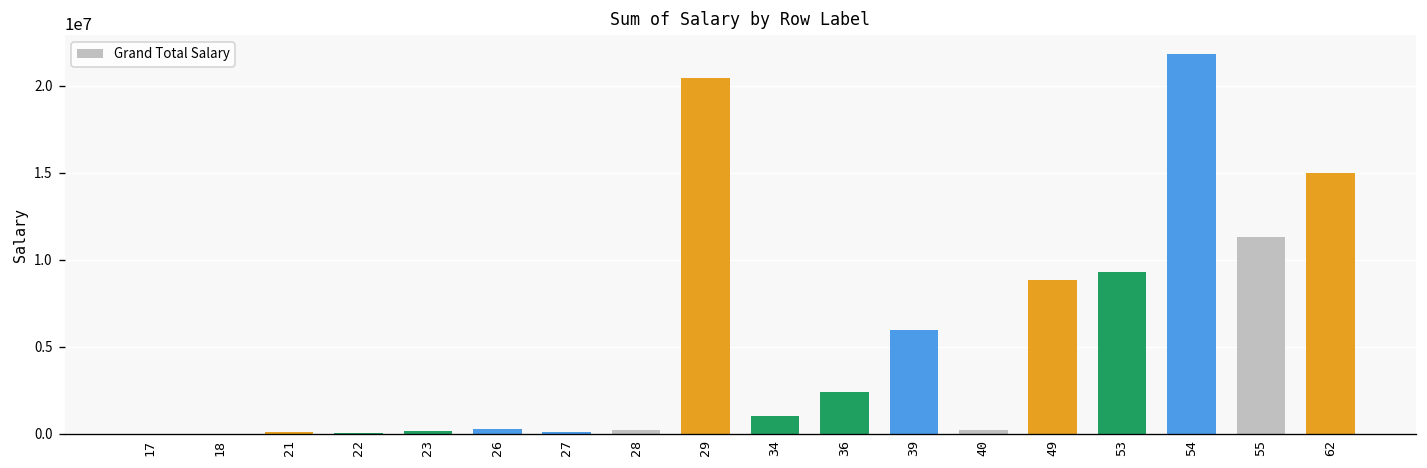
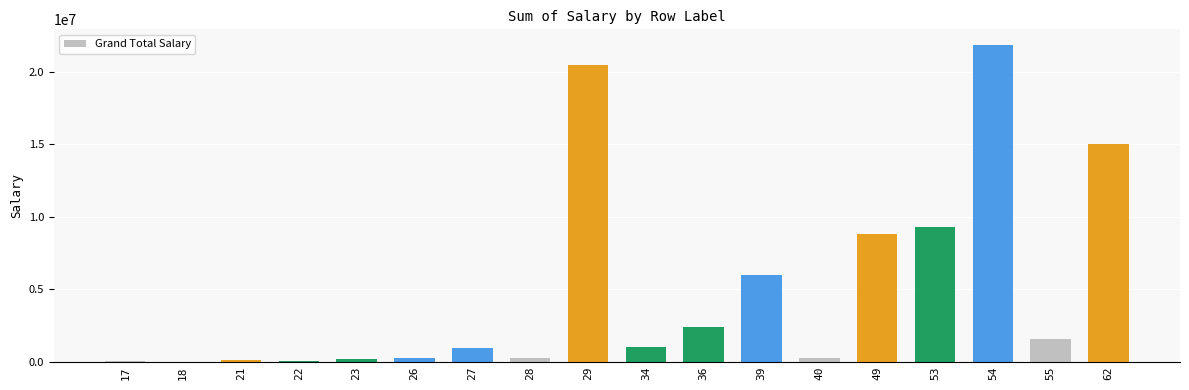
  {
    "23": 200000,
    "26": 300000,
-   "27": 100000,
+   "27": 1000000,
    "28": 300000,
    "29": 20400000,
    "34": 1000000,
    "36": 2400000,
    "39": 6000000,
    "40": 200000,
    "49": 8800000,
    "53": 9300000,
    "54": 21800000,
-   "55": 11300000,
+   "55": 1500000,
    "62": 15000000
  }
